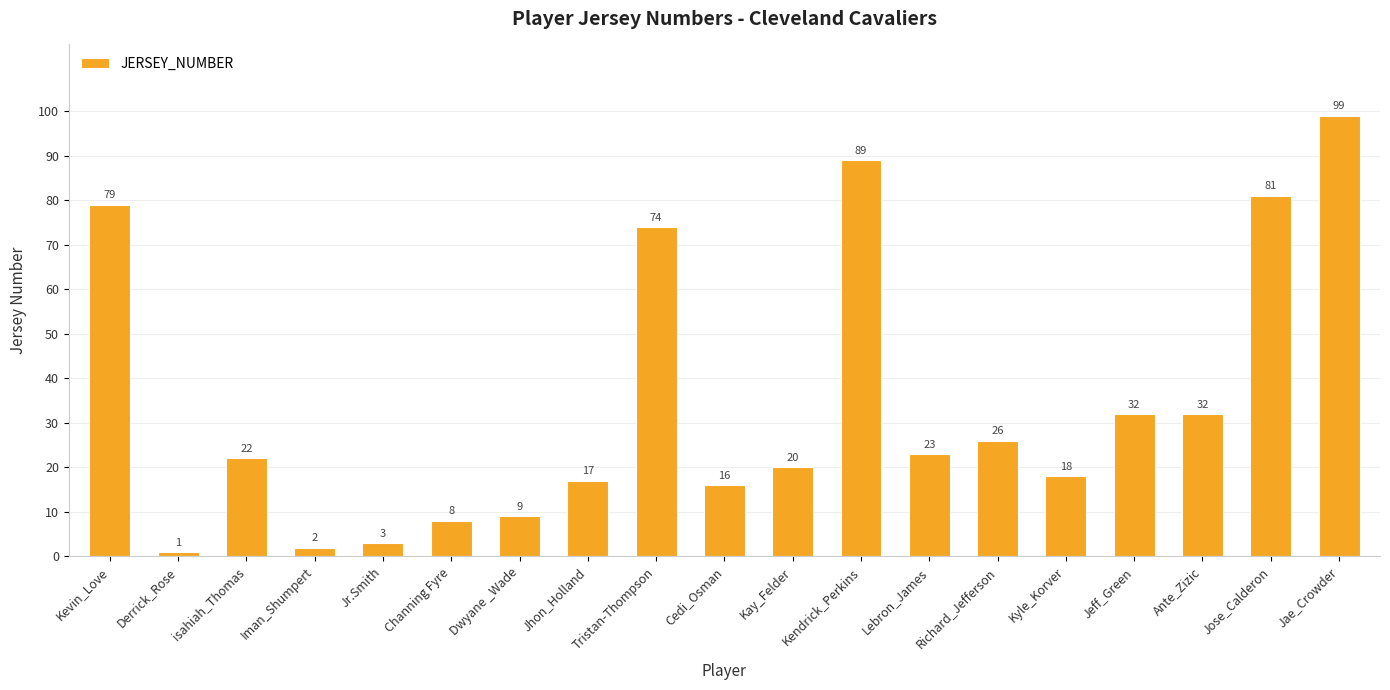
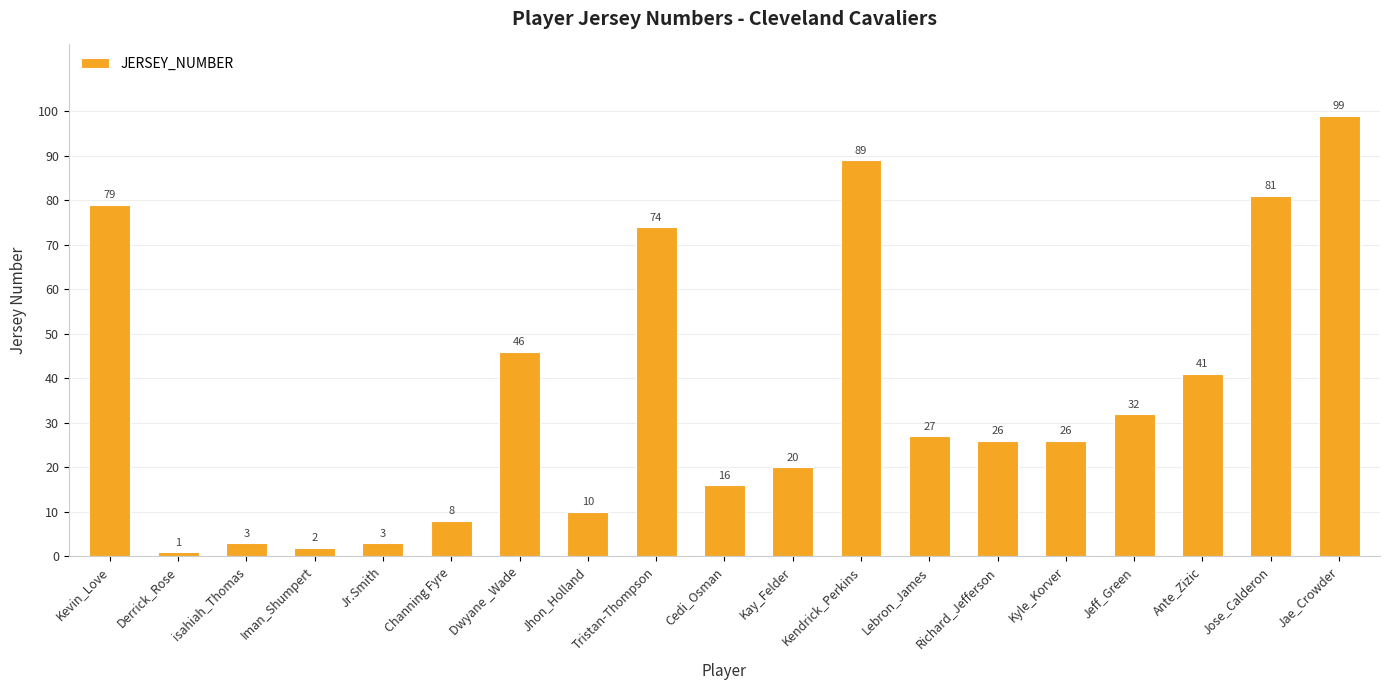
  {
    "Kevin_Love": 79,
    "Derrick_Rose": 1,
-   "isahiah_Thomas": 22,
+   "isahiah_Thomas": 3,
    "Iman_Shumpert": 2,
    "Jr.Smith": 3,
    "Channing Fyre": 8,
-   "Dwyane _Wade": 9,
-   "Jhon_Holland": 17,
+   "Dwyane _Wade": 46,
+   "Jhon_Holland": 10,
    "Tristan-Thompson": 74,
    "Cedi_Osman": 16,
    "Kay_Felder": 20,
    "Kendrick_Perkins": 89,
-   "Lebron_James": 23,
+   "Lebron_James": 27,
    "Richard_Jefferson": 26,
-   "Kyle_Korver": 18,
+   "Kyle_Korver": 26,
    "Jeff_Green": 32,
-   "Ante_Zizic": 32,
+   "Ante_Zizic": 41,
    "Jose_Calderon": 81,
    "Jae_Crowder": 99
  }
